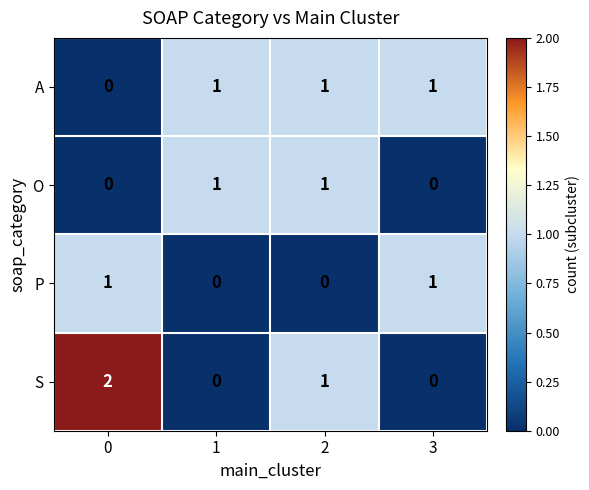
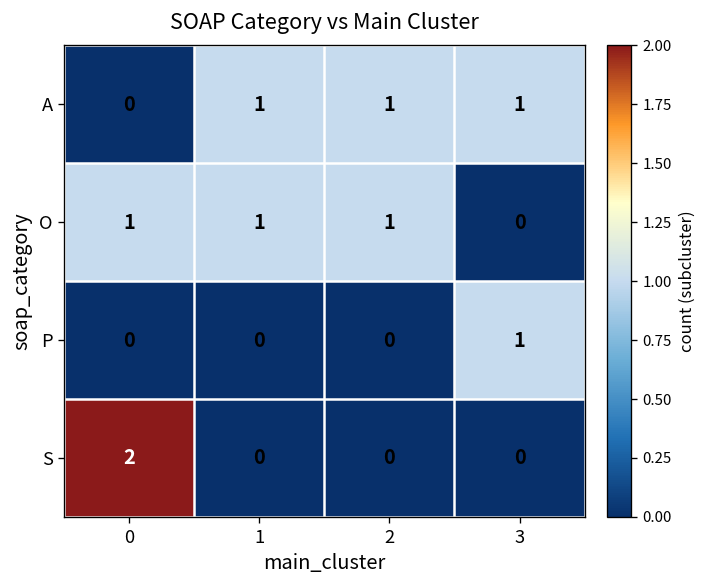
  {
    "A": {
      "0": 0,
      "1": 1,
      "2": 1,
      "3": 1
    },
    "O": {
-     "0": 0,
+     "0": 1,
      "1": 1,
      "2": 1,
      "3": 0
    },
    "P": {
-     "0": 1,
+     "0": 0,
      "1": 0,
      "2": 0,
      "3": 1
    },
    "S": {
      "0": 2,
      "1": 0,
-     "2": 1,
+     "2": 0,
      "3": 0
    }
  }
